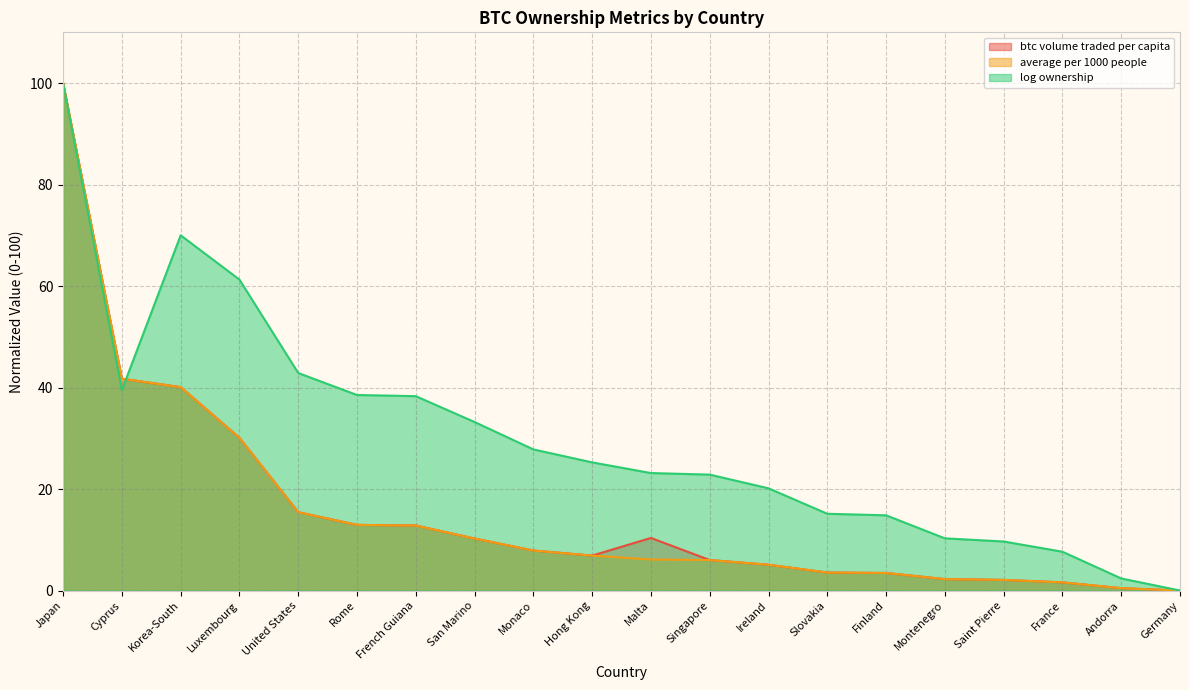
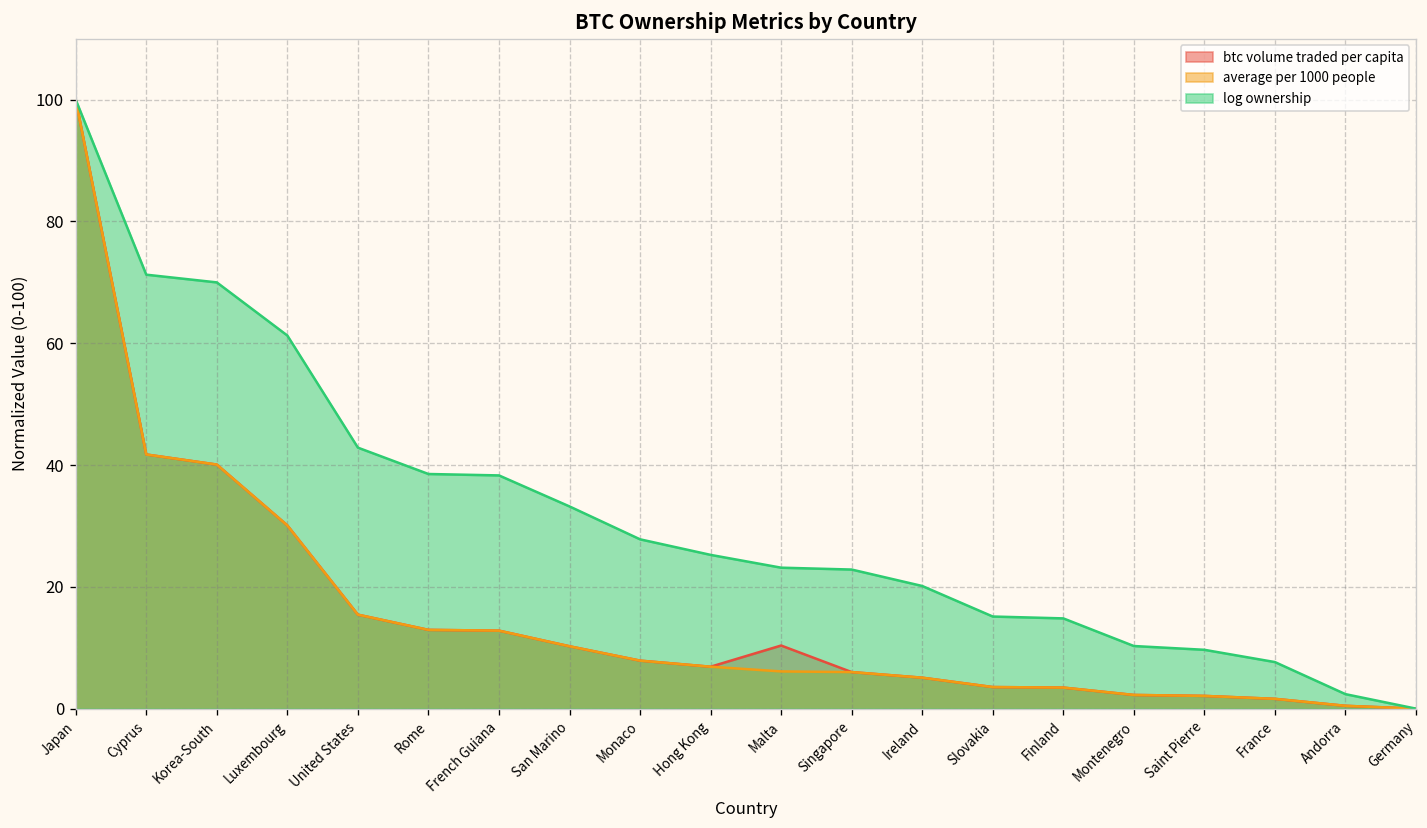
  {
    "btc volume traded per capita": {
      "Malta": 10
    },
    "average per 1000 people": {
      "Malta": 6
    },
    "log ownership": {
-     "Cyprus": 39,
+     "Cyprus": 71,
      "Korea-South": 70,
      "Luxembourg": 61,
      "United States": 43,
      "Rome": 39,
      "French Guiana": 38,
      "San Marino": 33,
      "Monaco": 28,
      "Hong Kong": 25,
      "Malta": 23,
      "Singapore": 23,
      "Ireland": 20,
      "Slovakia": 15,
      "Finland": 15,
      "Montenegro": 10,
      "Saint Pierre": 10,
      "France": 8,
      "Andorra": 2
    }
  }
